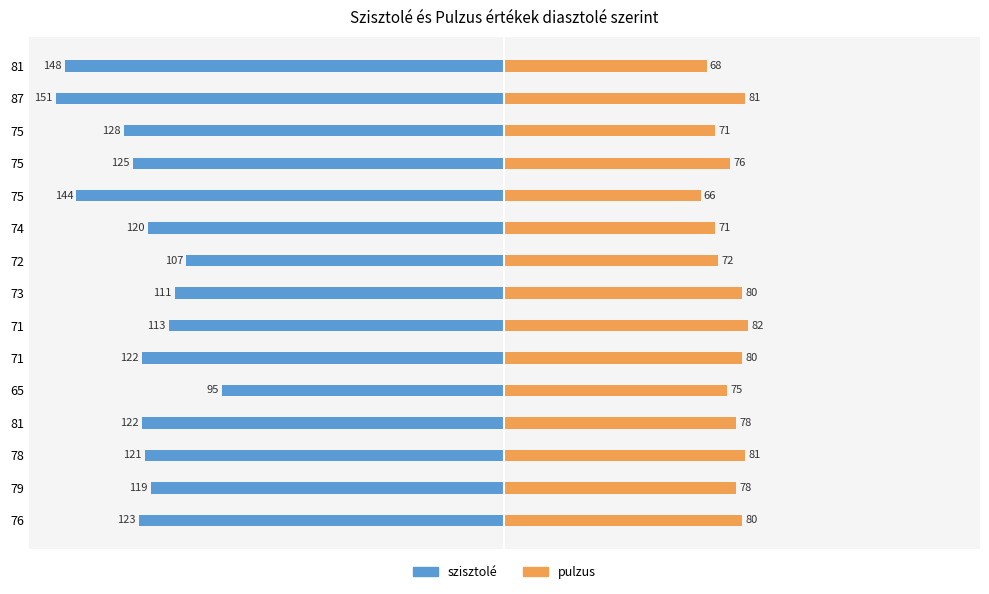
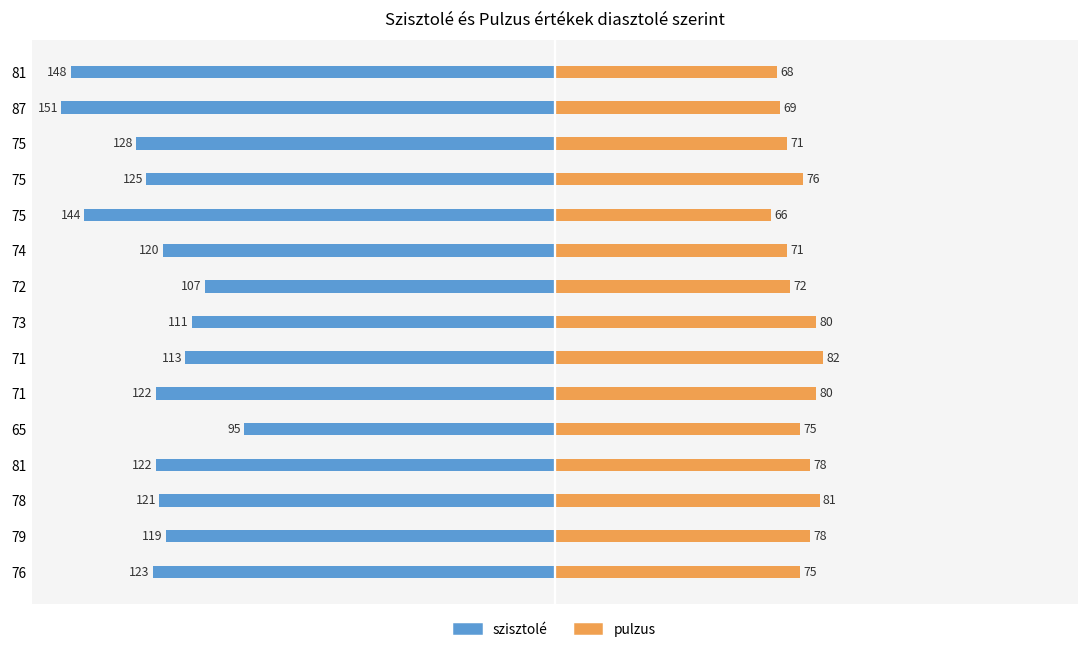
  {
    "pulzus": {
-     "87": 81,
+     "87": 69,
      "74": 71,
      "72": 72,
      "73": 80,
      "65": 75,
      "78": 81,
      "79": 78,
-     "76": 80
+     "76": 75
    }
  }
